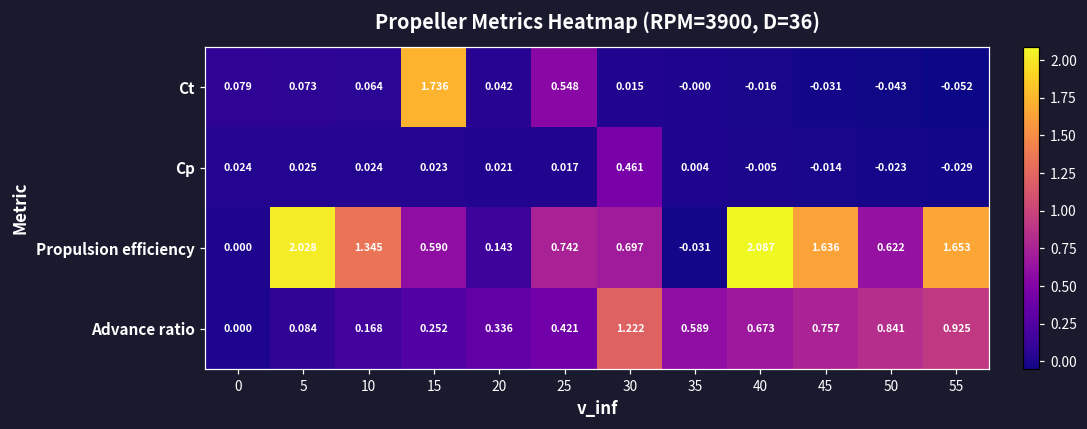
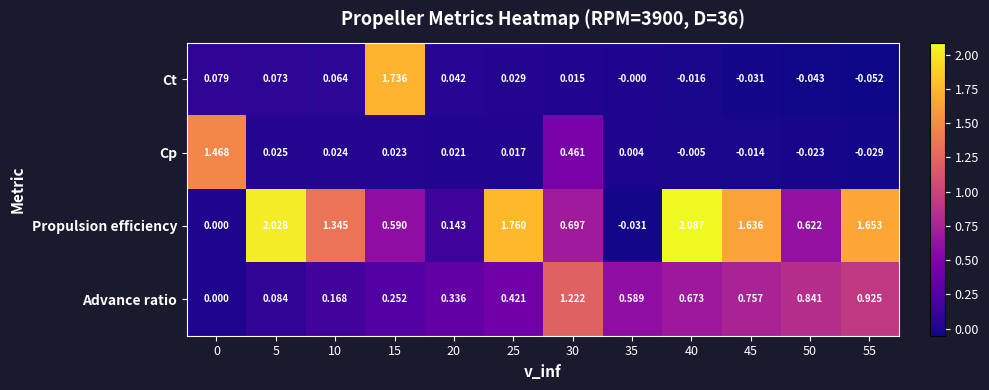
  {
    "Ct": {
      "0": 0.079,
      "5": 0.073,
      "10": 0.064,
      "15": 1.736,
      "20": 0.042,
-     "25": 0.548,
+     "25": 0.029,
      "30": 0.015,
      "35": -0.000,
      "40": -0.016,
      "45": -0.031,
      "50": -0.043,
      "55": -0.052
    },
    "Cp": {
-     "0": 0.024,
+     "0": 1.468,
      "5": 0.025,
      "10": 0.024,
      "15": 0.023,
      "20": 0.021,
      "25": 0.017,
      "30": 0.461,
      "35": 0.004,
      "40": -0.005,
      "45": -0.014,
      "50": -0.023,
      "55": -0.029
    },
    "Propulsion efficiency": {
      "0": 0.000,
      "5": 2.028,
      "10": 1.345,
      "15": 0.590,
      "20": 0.143,
-     "25": 0.742,
+     "25": 1.760,
      "30": 0.697,
      "35": -0.031,
      "40": 2.087,
      "45": 1.636,
      "50": 0.622,
      "55": 1.653
    },
    "Advance ratio": {
      "0": 0.000,
      "5": 0.084,
      "10": 0.168,
      "15": 0.252,
      "20": 0.336,
      "25": 0.421,
      "30": 1.222,
      "35": 0.589,
      "40": 0.673,
      "45": 0.757,
      "50": 0.841,
      "55": 0.925
    }
  }
